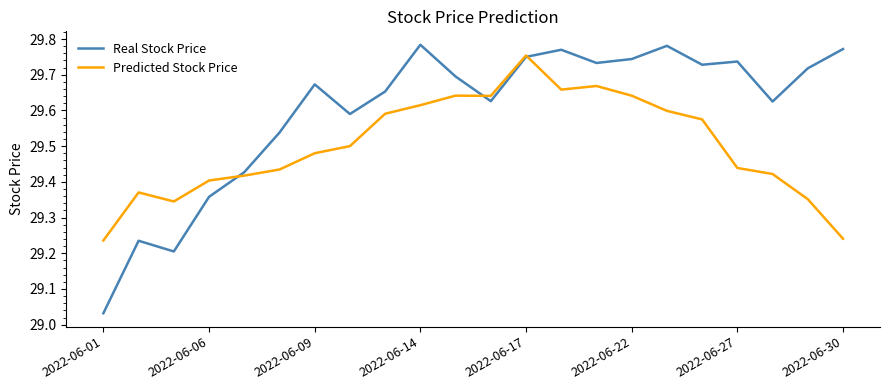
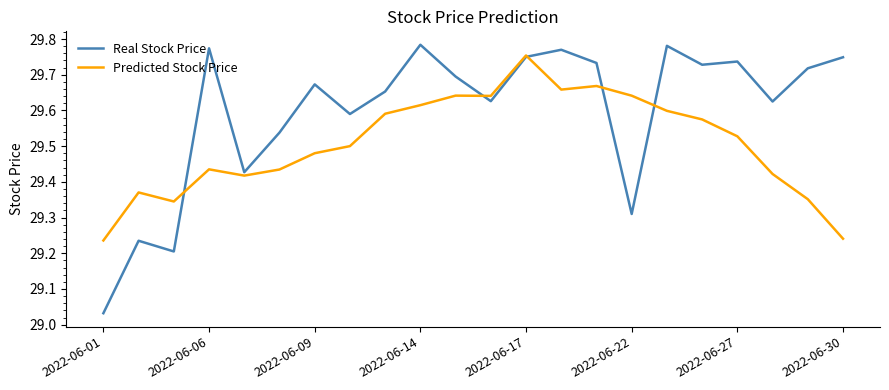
  {
    "Real Stock Price": {
      "2022-06-01": 29.03,
-     "2022-06-06": 29.36,
+     "2022-06-06": 29.77,
      "2022-06-09": 29.67,
      "2022-06-14": 29.78,
-     "2022-06-22": 29.74,
+     "2022-06-22": 29.31,
      "2022-06-27": 29.74,
-     "2022-06-30": 29.77
+     "2022-06-30": 29.75
    },
    "Predicted Stock Price": {
      "2022-06-01": 29.24,
-     "2022-06-06": 29.40,
+     "2022-06-06": 29.44,
      "2022-06-09": 29.48,
      "2022-06-14": 29.61,
      "2022-06-22": 29.64,
-     "2022-06-27": 29.44,
+     "2022-06-27": 29.53,
      "2022-06-30": 29.24
    }
  }
